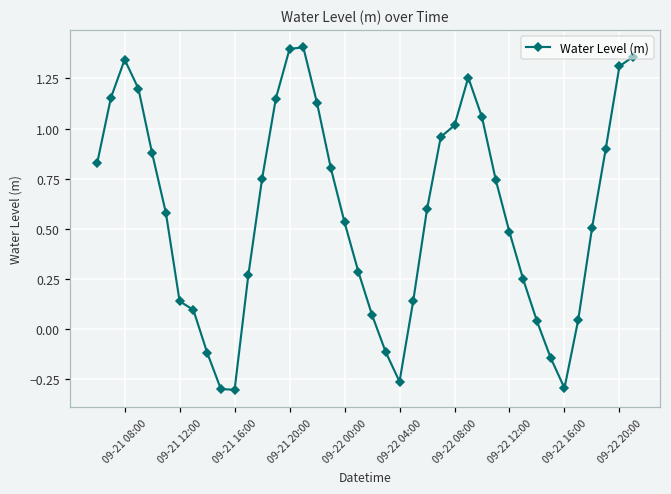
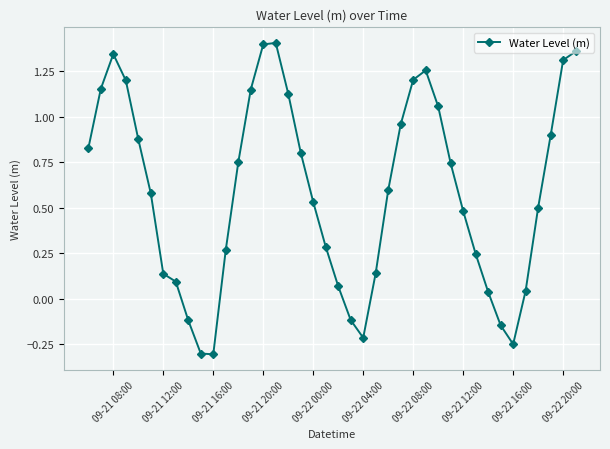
  {
    "09-21 08:00": 1.34,
    "09-21 12:00": 0.14,
    "09-21 16:00": -0.31,
    "09-21 20:00": 1.40,
    "09-22 00:00": 0.53,
-   "09-22 04:00": -0.26,
-   "09-22 08:00": 1.02,
+   "09-22 04:00": -0.21,
+   "09-22 08:00": 1.20,
    "09-22 12:00": 0.48,
-   "09-22 16:00": -0.30,
+   "09-22 16:00": -0.25,
    "09-22 20:00": 1.31
  }
